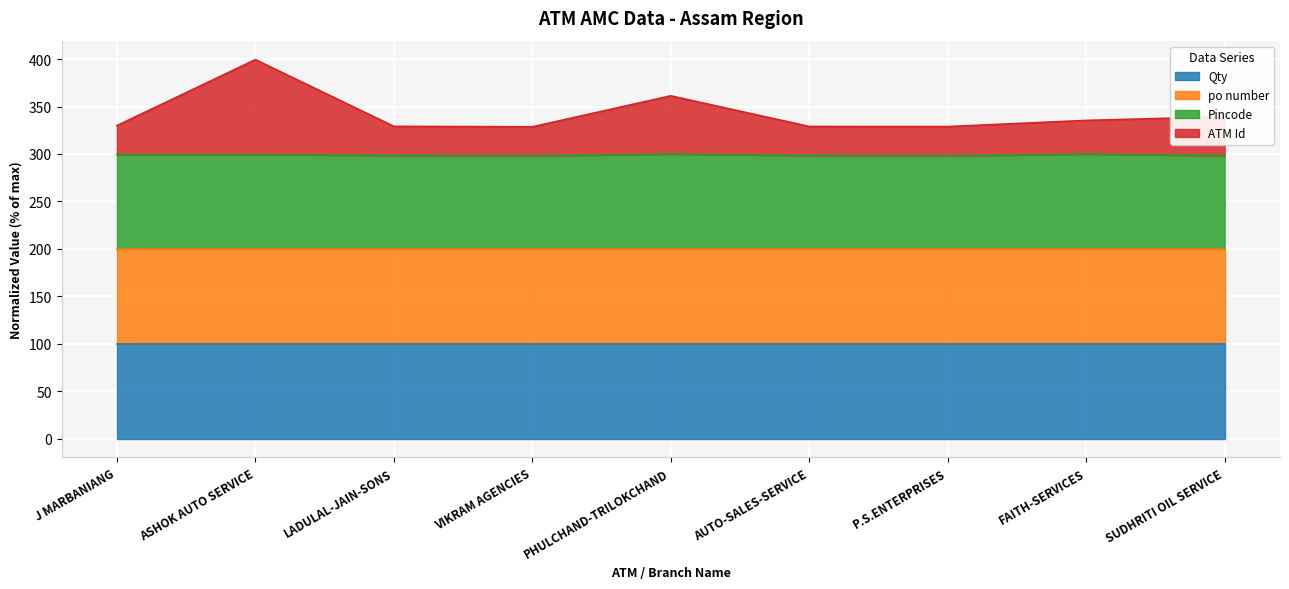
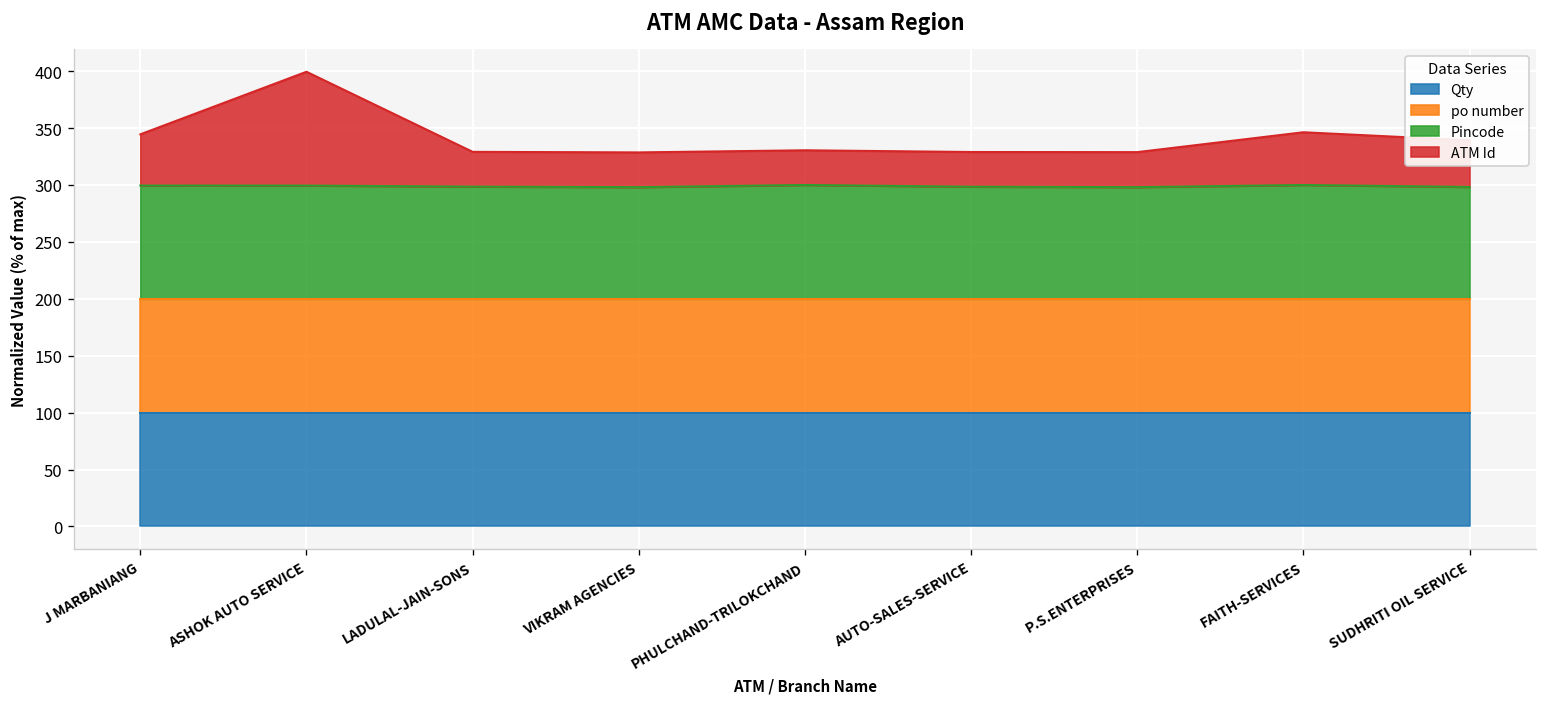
  {
    "Qty": {
      "J MARBANIANG": 100,
      "ASHOK AUTO SERVICE": 100,
      "LADULAL-JAIN-SONS": 100,
      "VIKRAM AGENCIES": 100,
      "PHULCHAND-TRILOKCHAND": 100,
      "AUTO-SALES-SERVICE": 100,
      "P.S.ENTERPRISES": 100,
      "FAITH-SERVICES": 100,
      "SUDHRITI OIL SERVICE": 100
    },
    "po number": {
      "J MARBANIANG": 100,
      "ASHOK AUTO SERVICE": 100,
      "LADULAL-JAIN-SONS": 100,
      "VIKRAM AGENCIES": 100,
      "PHULCHAND-TRILOKCHAND": 100,
      "AUTO-SALES-SERVICE": 100,
      "P.S.ENTERPRISES": 100,
      "FAITH-SERVICES": 100,
      "SUDHRITI OIL SERVICE": 100
    },
    "Pincode": {
      "J MARBANIANG": 100,
      "ASHOK AUTO SERVICE": 100,
      "LADULAL-JAIN-SONS": 100,
      "VIKRAM AGENCIES": 100,
      "PHULCHAND-TRILOKCHAND": 100,
      "AUTO-SALES-SERVICE": 100,
      "P.S.ENTERPRISES": 100,
      "FAITH-SERVICES": 100,
      "SUDHRITI OIL SERVICE": 100
    },
    "ATM Id": {
-     "J MARBANIANG": 30,
+     "J MARBANIANG": 50,
      "ASHOK AUTO SERVICE": 100,
      "LADULAL-JAIN-SONS": 30,
      "VIKRAM AGENCIES": 30,
-     "PHULCHAND-TRILOKCHAND": 60,
+     "PHULCHAND-TRILOKCHAND": 30,
      "AUTO-SALES-SERVICE": 30,
      "P.S.ENTERPRISES": 30,
-     "FAITH-SERVICES": 40
+     "FAITH-SERVICES": 50
    }
  }
